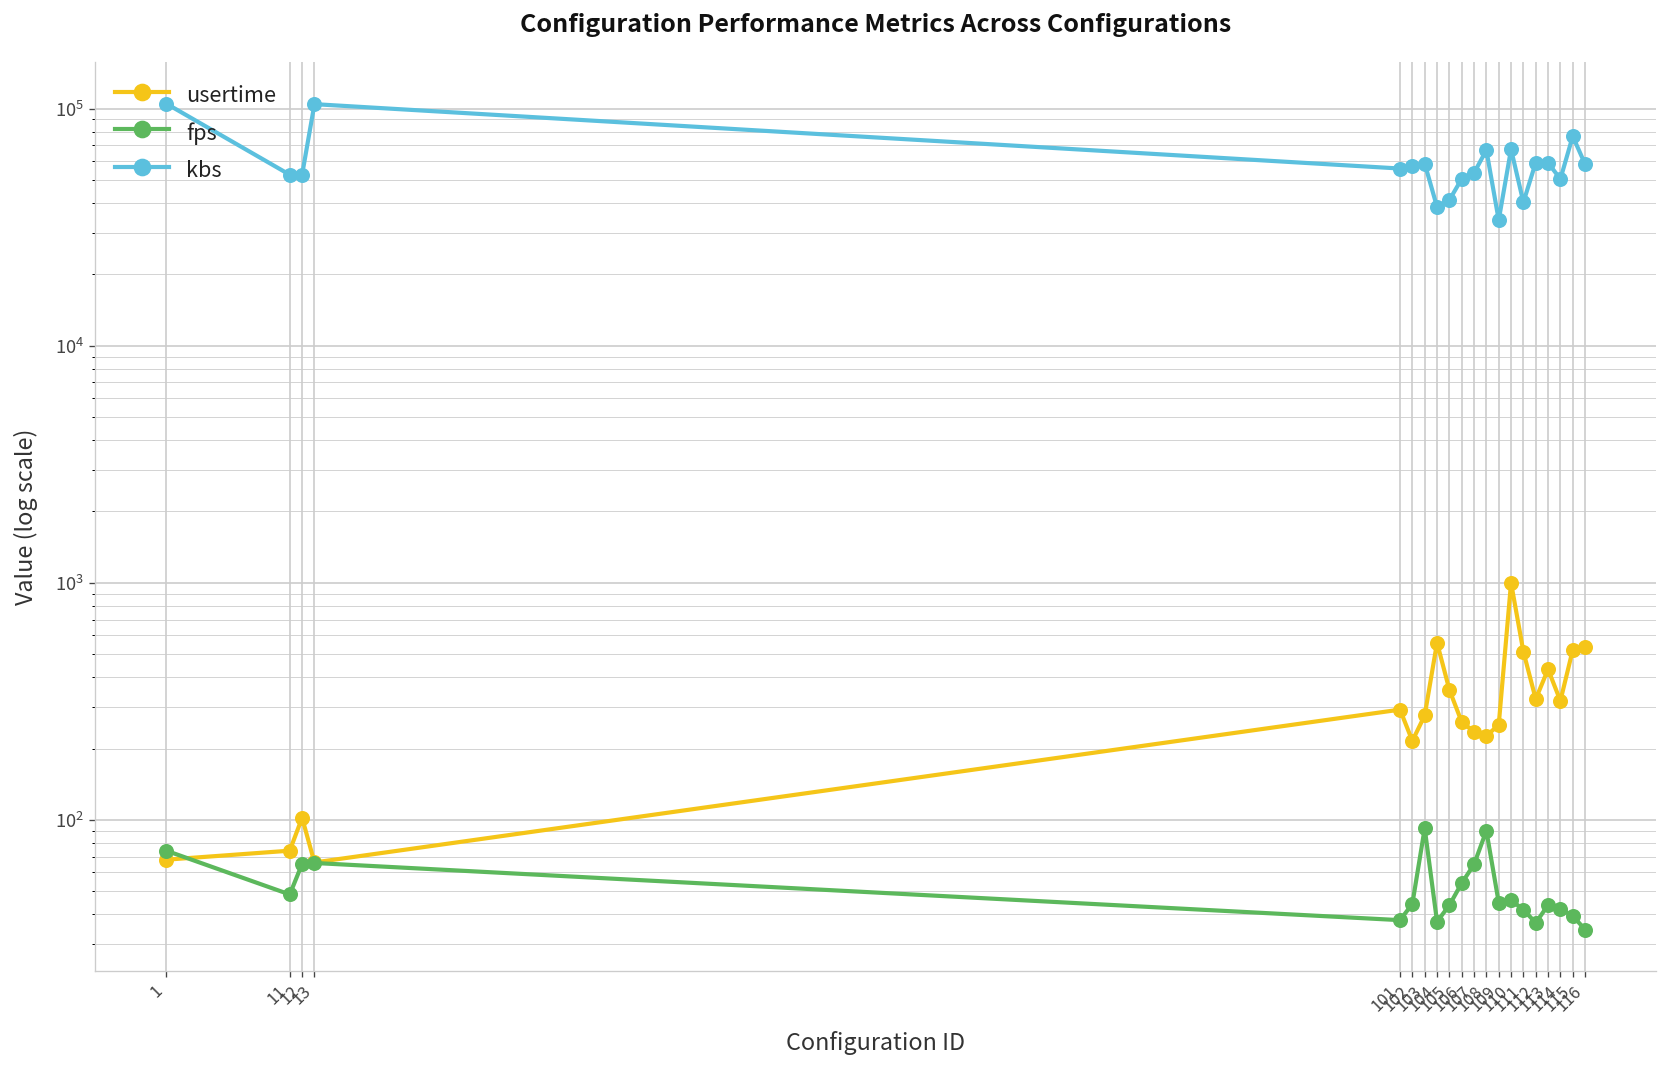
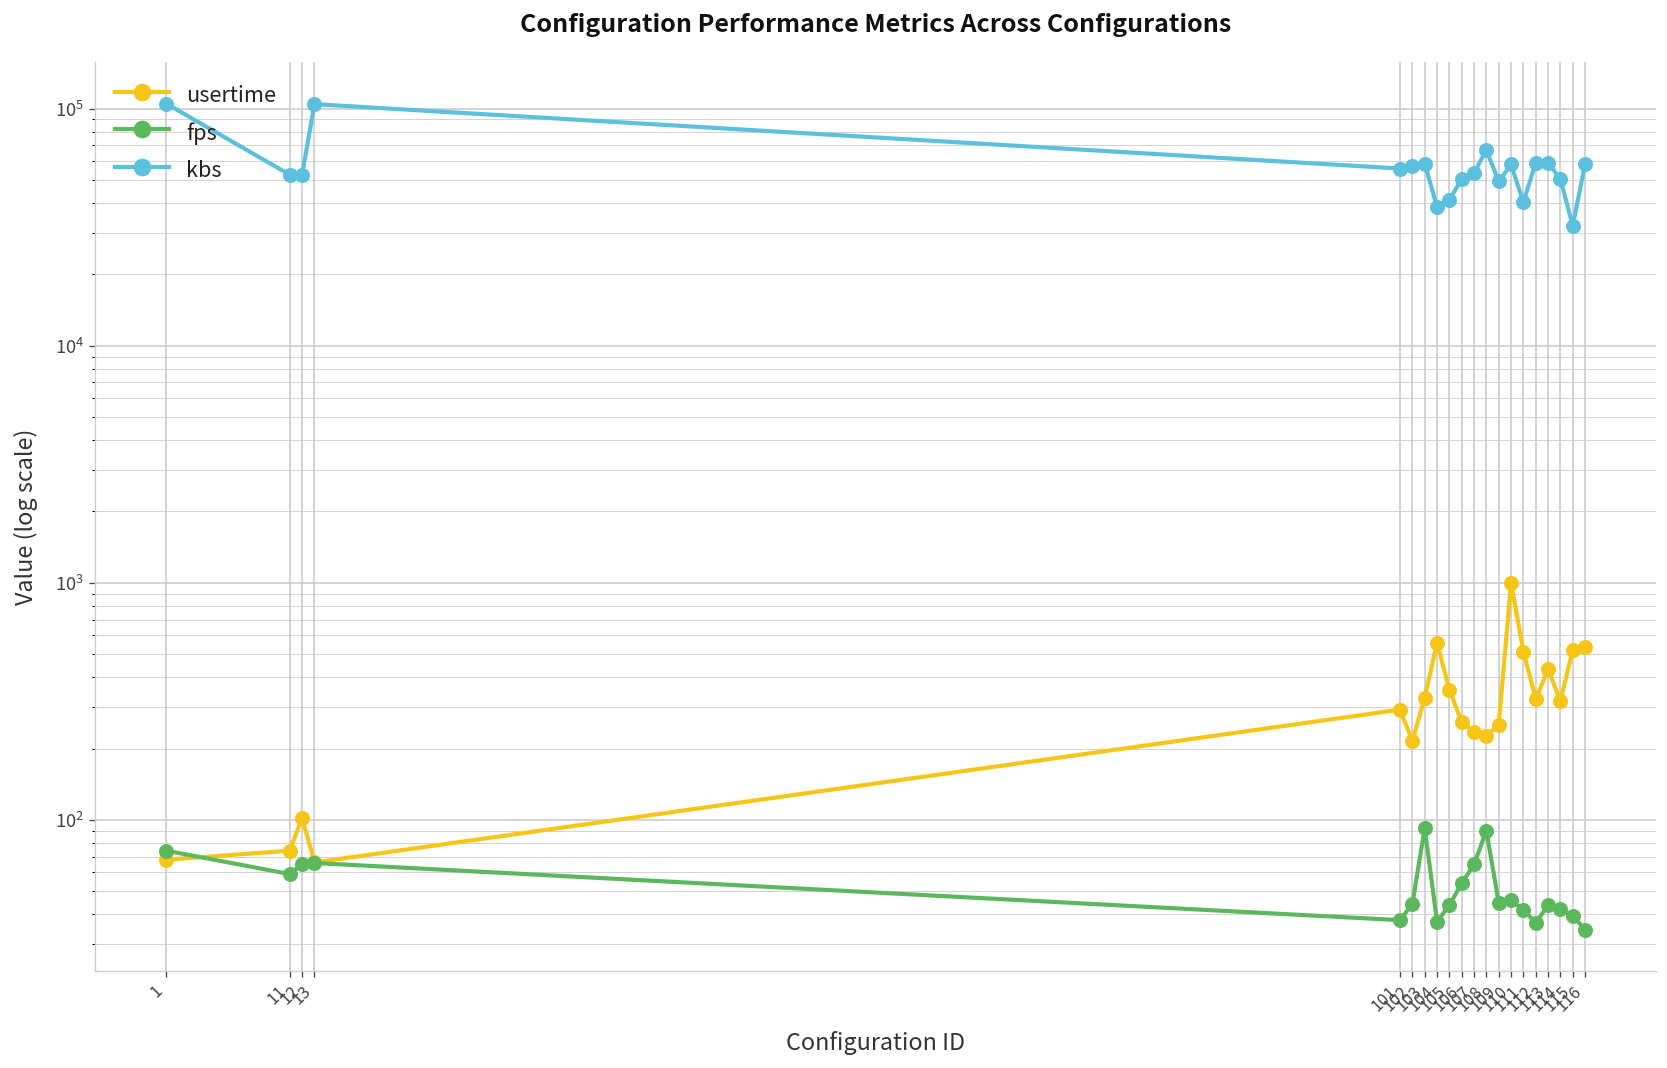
  {
    "usertime": {
      "1": 68,
      "11": 74,
      "12": 100,
      "101": 290,
      "102": 220,
-     "103": 280,
+     "103": 330,
      "104": 560,
      "105": 350,
      "106": 260,
      "107": 240,
      "108": 230,
      "109": 250,
      "110": 1000,
      "111": 510,
      "112": 320,
      "113": 430,
      "114": 320,
      "115": 520,
      "116": 530
    },
    "fps": {
      "1": 74,
-     "11": 48,
+     "11": 59,
      "12": 65,
      "101": 38,
      "102": 44,
      "103": 90,
      "104": 37,
      "105": 44,
      "106": 54,
      "107": 65,
      "108": 90,
      "109": 45,
      "110": 46,
      "111": 42,
      "112": 37,
      "113": 44,
      "114": 42,
      "115": 39,
      "116": 34
    },
    "kbs": {
      "1": 100000,
      "11": 53000,
      "12": 53000,
      "13": 100000,
      "101": 56000,
      "102": 57000,
      "103": 59000,
      "104": 38000,
      "105": 41000,
      "106": 51000,
      "107": 54000,
      "108": 67000,
-     "109": 34000,
-     "110": 67000,
+     "109": 49000,
+     "110": 58000,
      "111": 40000,
      "112": 59000,
      "113": 59000,
      "114": 50000,
-     "115": 76000,
+     "115": 32000,
      "116": 58000
    }
  }
